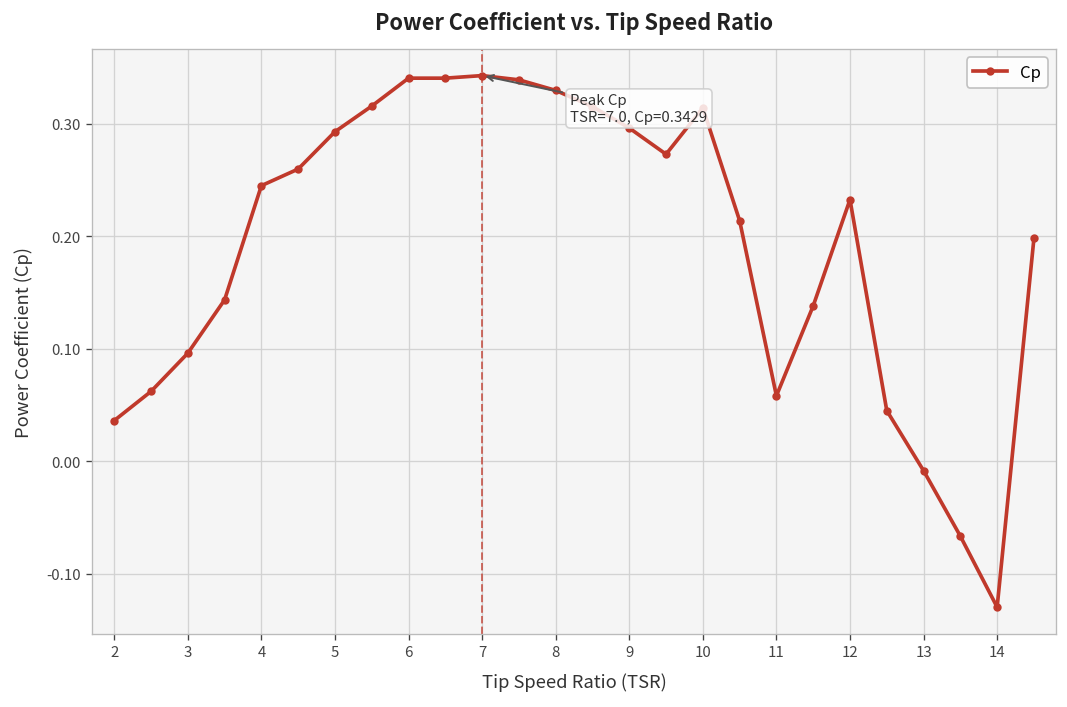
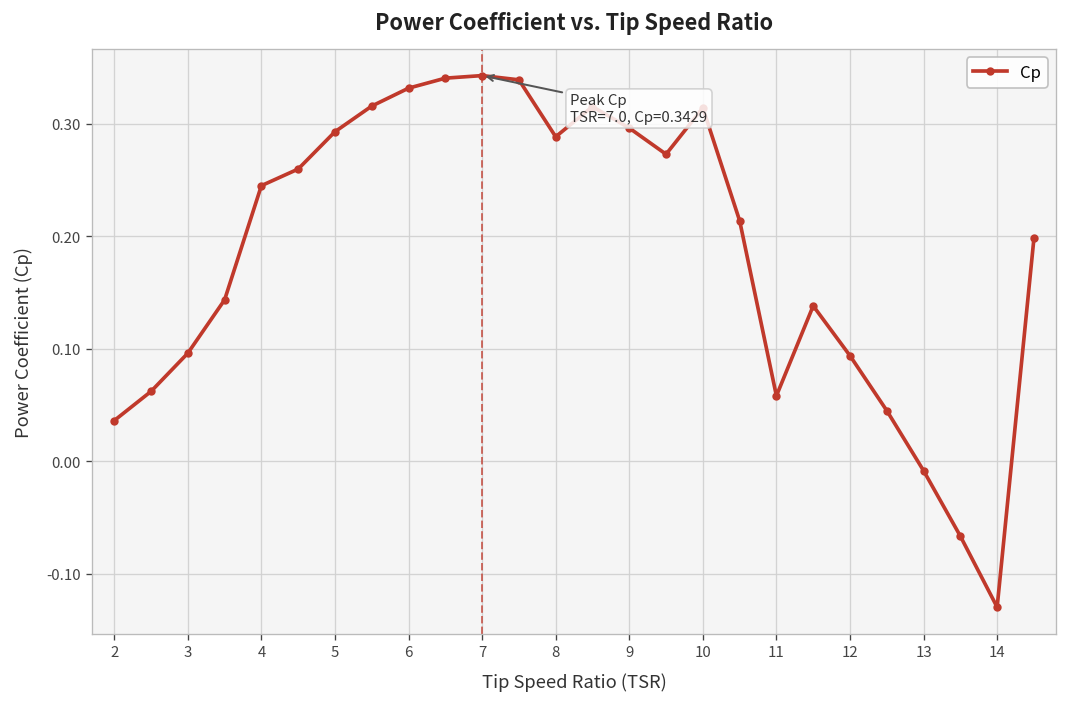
  {
    "2": 0.04,
    "3": 0.10,
    "4": 0.25,
    "5": 0.29,
-   "6": 0.34,
+   "6": 0.33,
    "7": 0.34,
-   "8": 0.33,
+   "8": 0.29,
    "11": 0.06,
-   "12": 0.23,
+   "12": 0.09,
    "13": -0.01,
    "14": -0.13
  }
